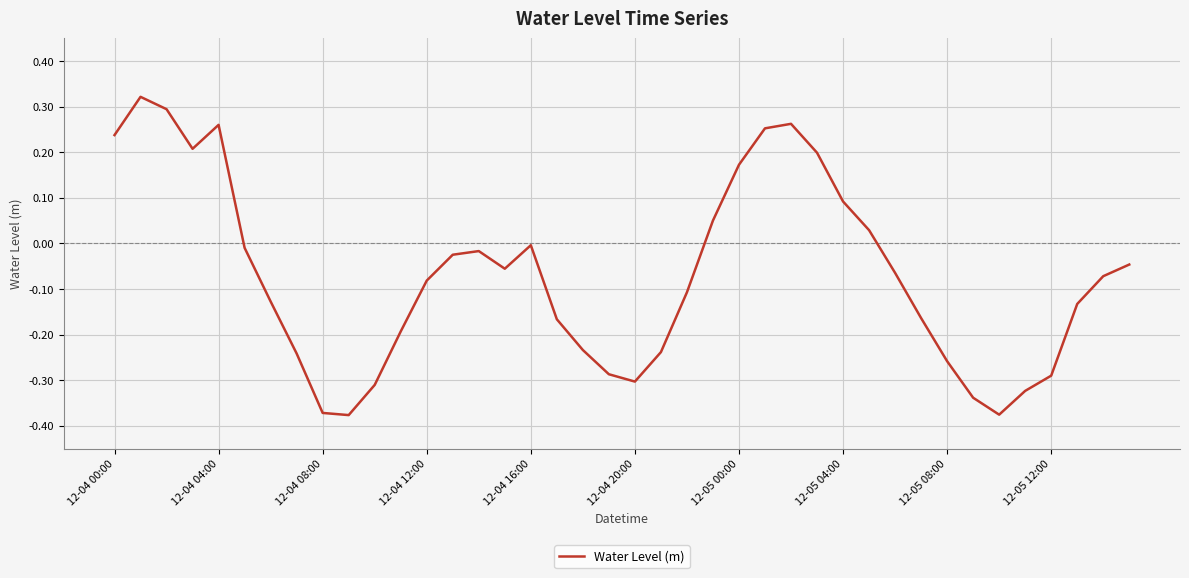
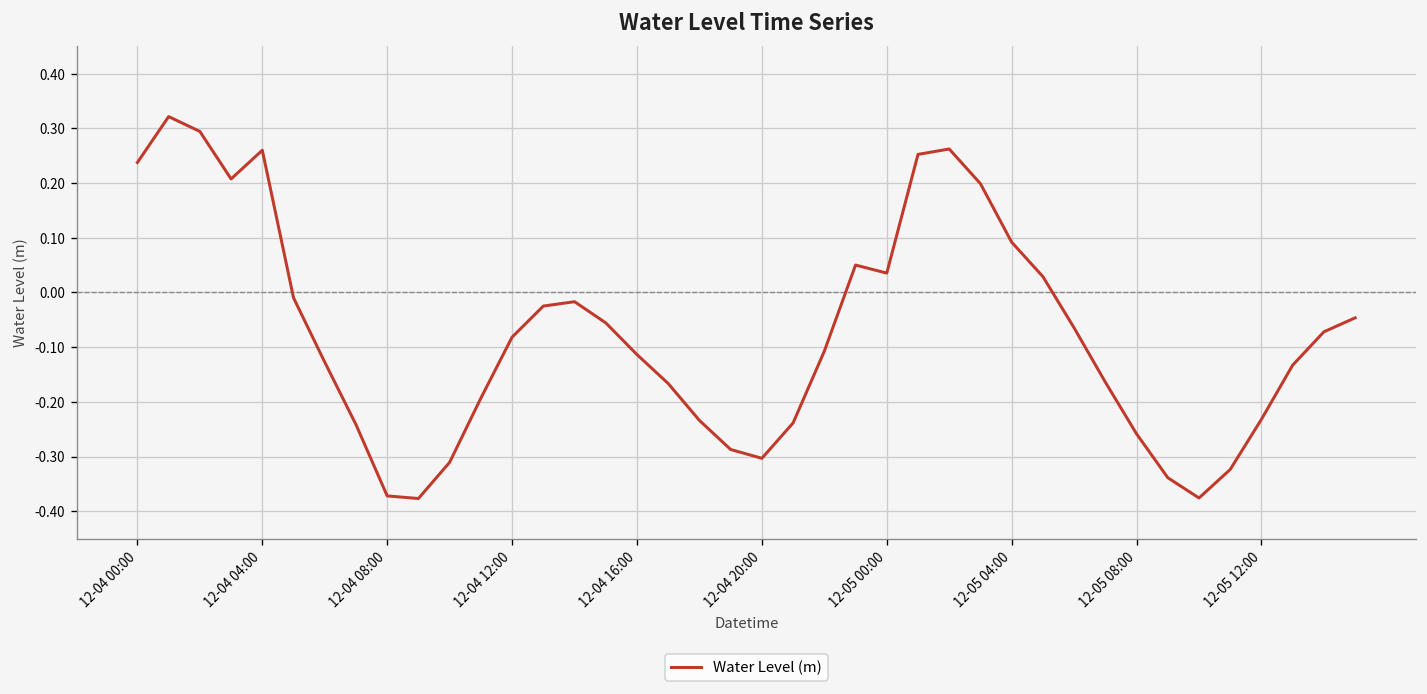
  {
    "12-04 00:00": 0.24,
    "12-04 04:00": 0.26,
    "12-04 08:00": -0.37,
    "12-04 12:00": -0.08,
-   "12-04 16:00": 0.00,
+   "12-04 16:00": -0.11,
    "12-04 20:00": -0.30,
-   "12-05 00:00": 0.17,
+   "12-05 00:00": 0.04,
    "12-05 04:00": 0.09,
    "12-05 08:00": -0.26,
-   "12-05 12:00": -0.29
+   "12-05 12:00": -0.23
  }
